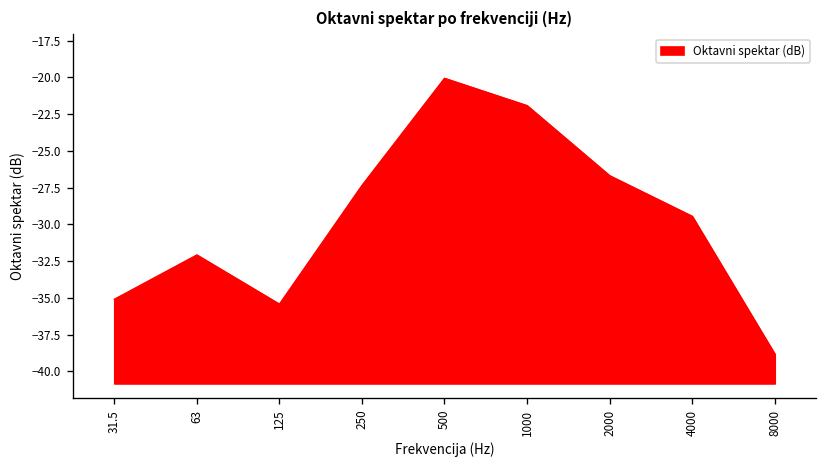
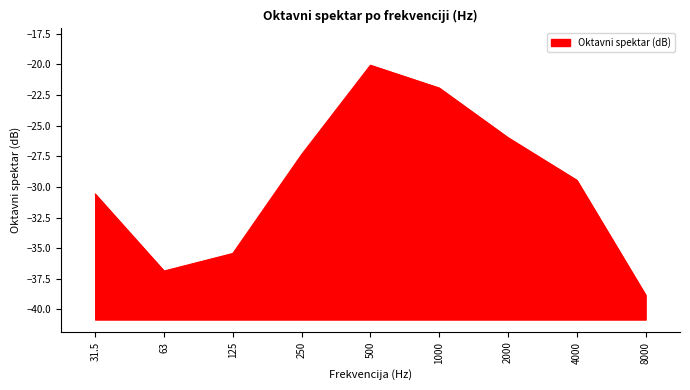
  {
-   "31.5": -35.1,
-   "63": -32.1,
+   "31.5": -30.6,
+   "63": -36.9,
    "125": -35.4,
    "250": -27.4,
    "500": -20.1,
    "1000": -21.9,
-   "2000": -26.7,
+   "2000": -26.0,
    "4000": -29.5,
    "8000": -38.8
  }
